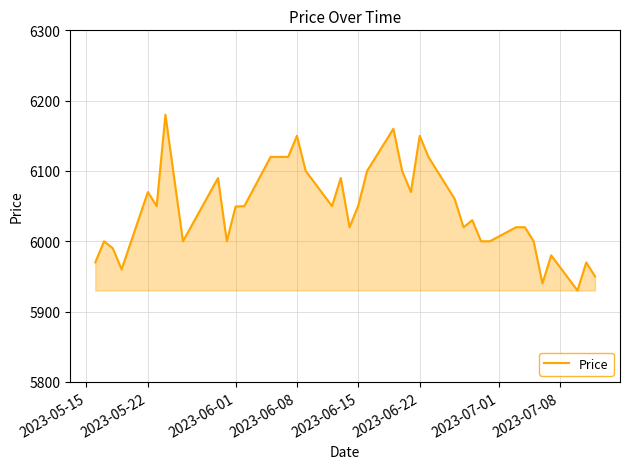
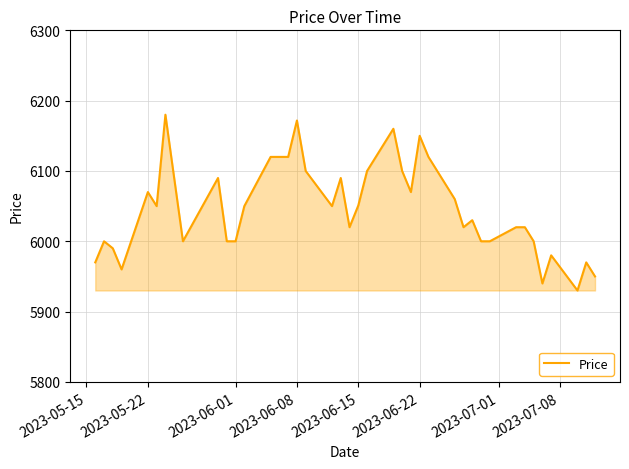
  {
    "2023-05-22": 6070,
-   "2023-06-01": 6050,
-   "2023-06-08": 6150,
+   "2023-06-01": 6000,
+   "2023-06-08": 6170,
    "2023-06-15": 6050,
    "2023-06-22": 6150
  }
